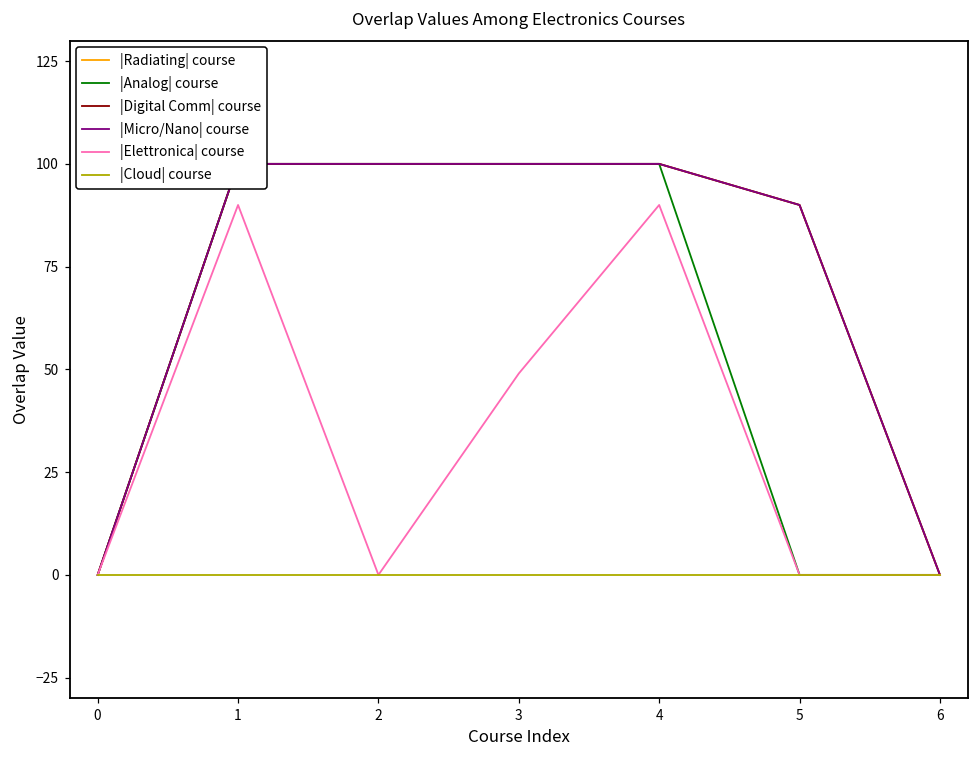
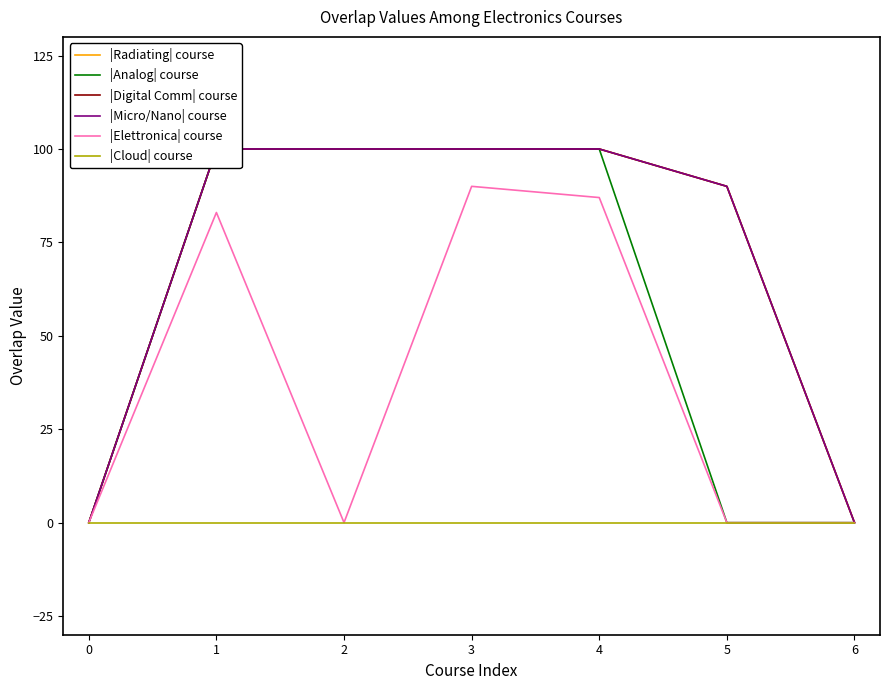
  {
    "|Micro/Nano| course": {
      "5": 90
    },
    "|Elettronica| course": {
-     "1": 90,
-     "3": 49,
-     "4": 90
+     "1": 83,
+     "3": 90,
+     "4": 87
    },
    "|Cloud| course": {
      "1": 0,
      "3": 0,
      "4": 0
    }
  }
